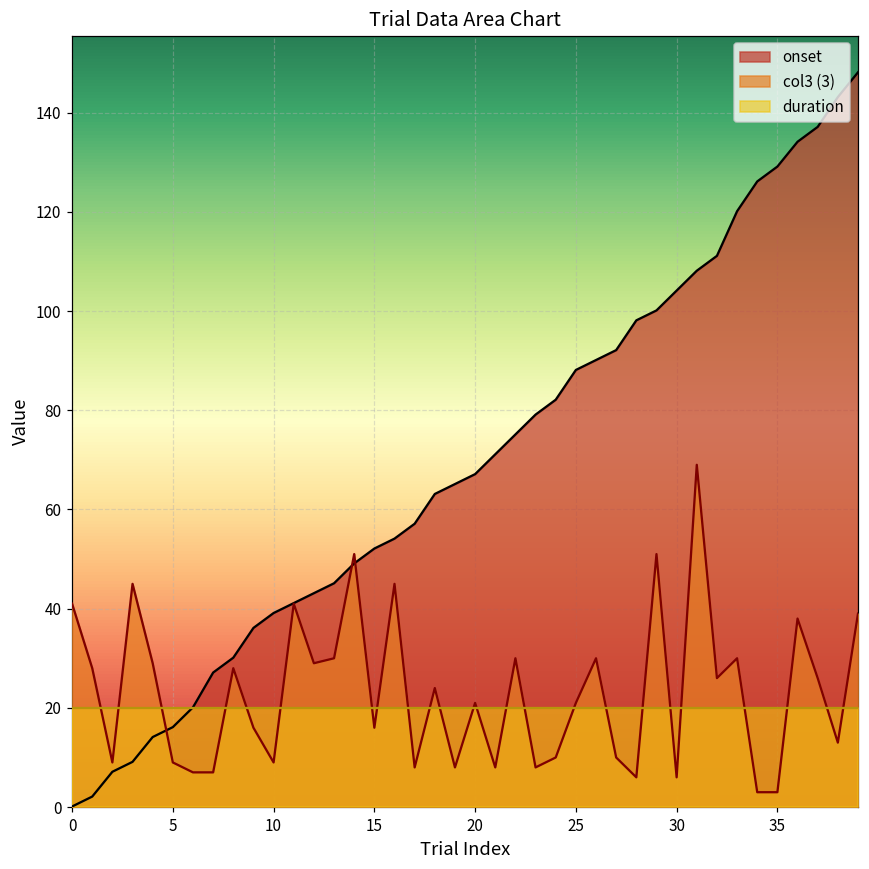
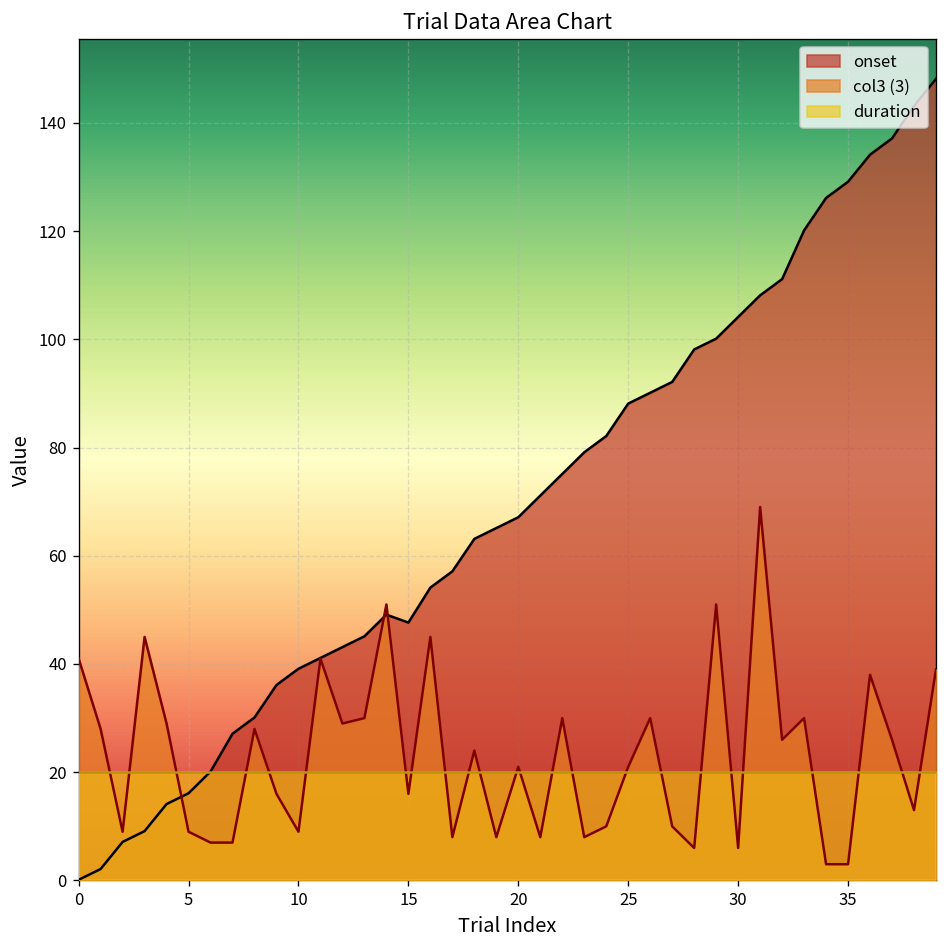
  {
    "onset": {
      "0": 0,
      "5": 16,
      "10": 39,
-     "15": 52,
+     "15": 48,
      "20": 67,
      "25": 88,
      "30": 104,
      "35": 129
    },
    "col3 (3)": {
      "0": 41,
      "5": 9,
      "10": 9,
      "15": 16,
      "20": 21,
      "25": 21,
      "30": 6,
      "35": 3
    },
    "duration": {
      "0": 20,
      "5": 20,
      "10": 20,
      "15": 20,
      "20": 20,
      "25": 20,
      "30": 20,
      "35": 20
    }
  }
